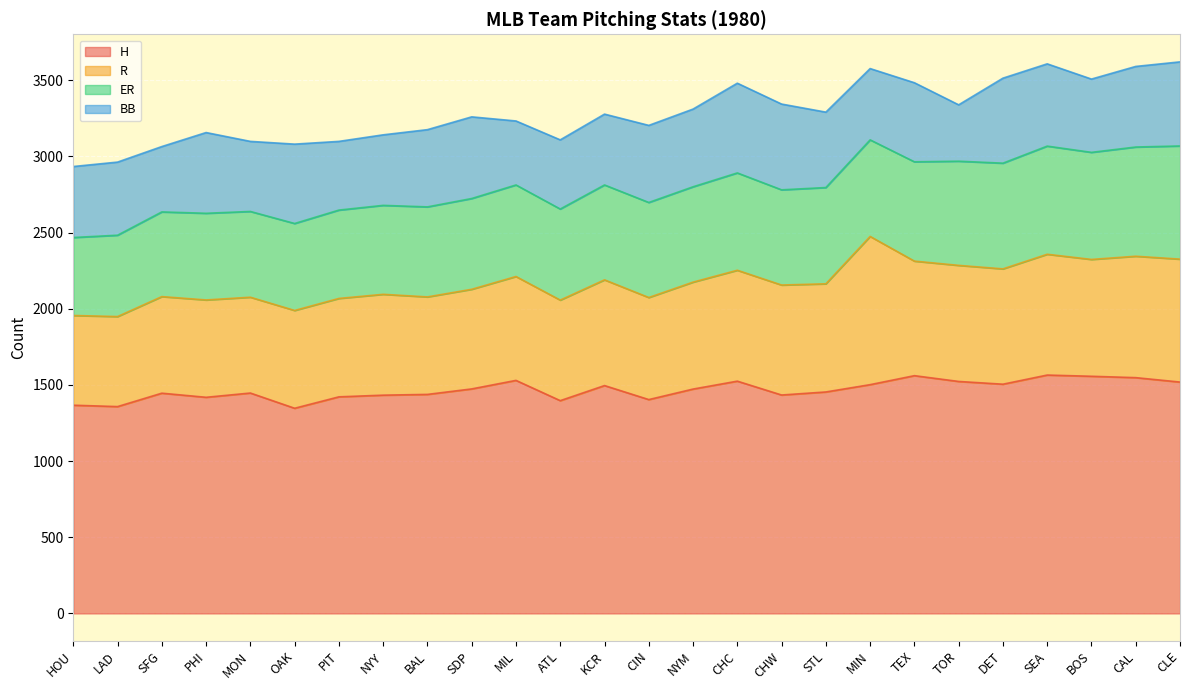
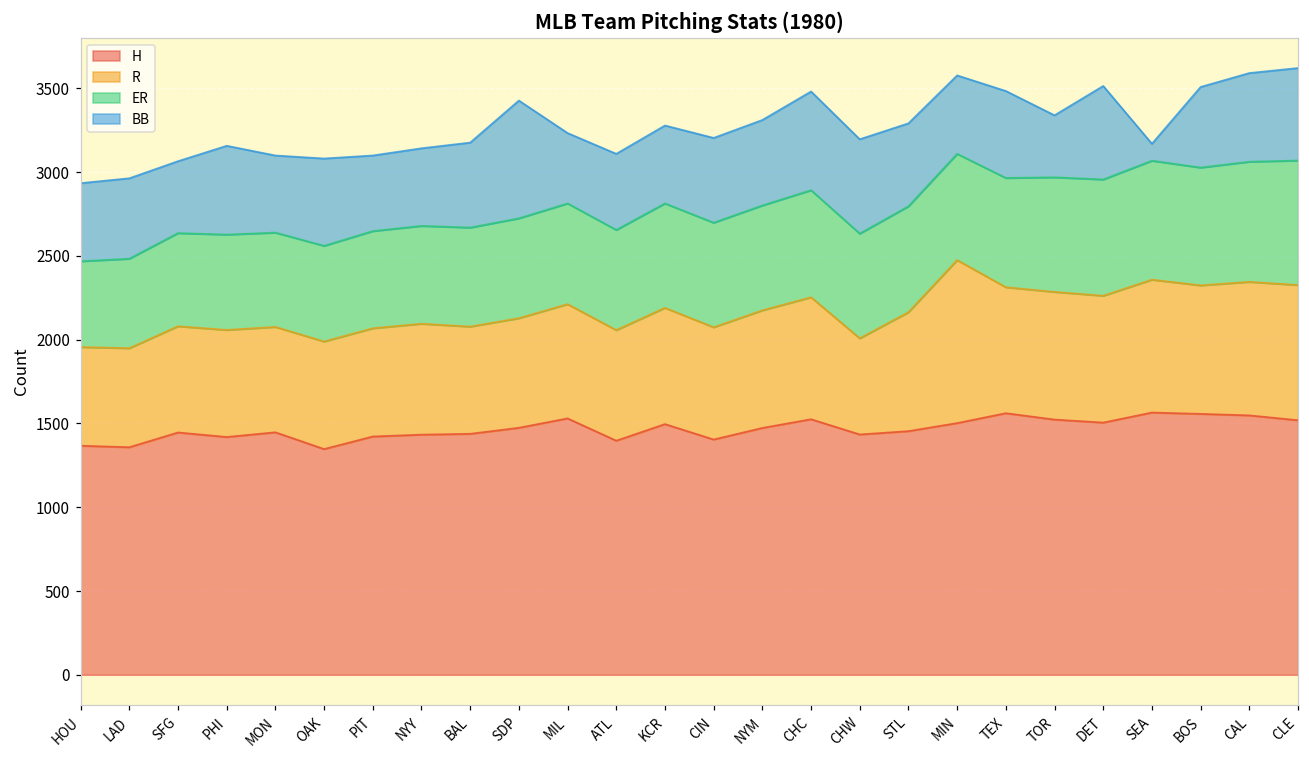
  {
    "H": {
      "HOU": 1370,
      "LAD": 1360,
      "SFG": 1450,
      "PHI": 1420,
      "MON": 1450,
      "OAK": 1350,
      "PIT": 1420,
      "NYY": 1430,
      "BAL": 1440,
      "SDP": 1470,
      "MIL": 1530,
      "ATL": 1400,
      "KCR": 1500,
      "CIN": 1400,
      "NYM": 1470,
      "CHC": 1530,
      "CHW": 1430,
      "STL": 1450,
      "MIN": 1500,
      "TEX": 1560,
      "TOR": 1520,
      "DET": 1510,
      "SEA": 1570,
      "BOS": 1560,
      "CAL": 1550,
      "CLE": 1520
    },
    "R": {
      "HOU": 590,
      "LAD": 590,
      "SFG": 630,
      "PHI": 640,
      "MON": 630,
      "OAK": 640,
      "PIT": 650,
      "NYY": 660,
      "BAL": 640,
      "SDP": 650,
      "MIL": 680,
      "ATL": 660,
      "KCR": 690,
      "CIN": 670,
      "NYM": 700,
      "CHC": 730,
-     "CHW": 720,
+     "CHW": 570,
      "STL": 710,
      "MIN": 970,
      "TEX": 750,
      "TOR": 760,
      "DET": 760,
      "SEA": 790,
      "BOS": 770,
      "CAL": 800,
      "CLE": 810
    },
    "ER": {
      "HOU": 510,
      "LAD": 530,
      "SFG": 560,
      "PHI": 570,
      "MON": 560,
      "OAK": 570,
      "PIT": 580,
      "NYY": 580,
      "BAL": 590,
      "SDP": 600,
      "MIL": 600,
      "ATL": 600,
      "KCR": 620,
      "CIN": 620,
      "NYM": 630,
      "CHC": 640,
      "CHW": 630,
      "STL": 630,
      "MIN": 630,
      "TEX": 650,
      "TOR": 680,
      "DET": 690,
      "SEA": 710,
      "BOS": 700,
      "CAL": 720,
      "CLE": 740
    },
    "BB": {
      "HOU": 470,
      "LAD": 480,
      "SFG": 430,
      "PHI": 530,
      "MON": 460,
      "OAK": 520,
      "PIT": 450,
      "NYY": 460,
      "BAL": 510,
-     "SDP": 540,
+     "SDP": 700,
      "MIL": 420,
      "ATL": 450,
      "KCR": 470,
      "CIN": 510,
      "NYM": 510,
      "CHC": 590,
      "CHW": 560,
      "STL": 500,
      "MIN": 470,
      "TEX": 520,
      "TOR": 370,
      "DET": 560,
-     "SEA": 540,
+     "SEA": 100,
      "BOS": 480,
      "CAL": 530,
      "CLE": 550
    }
  }
